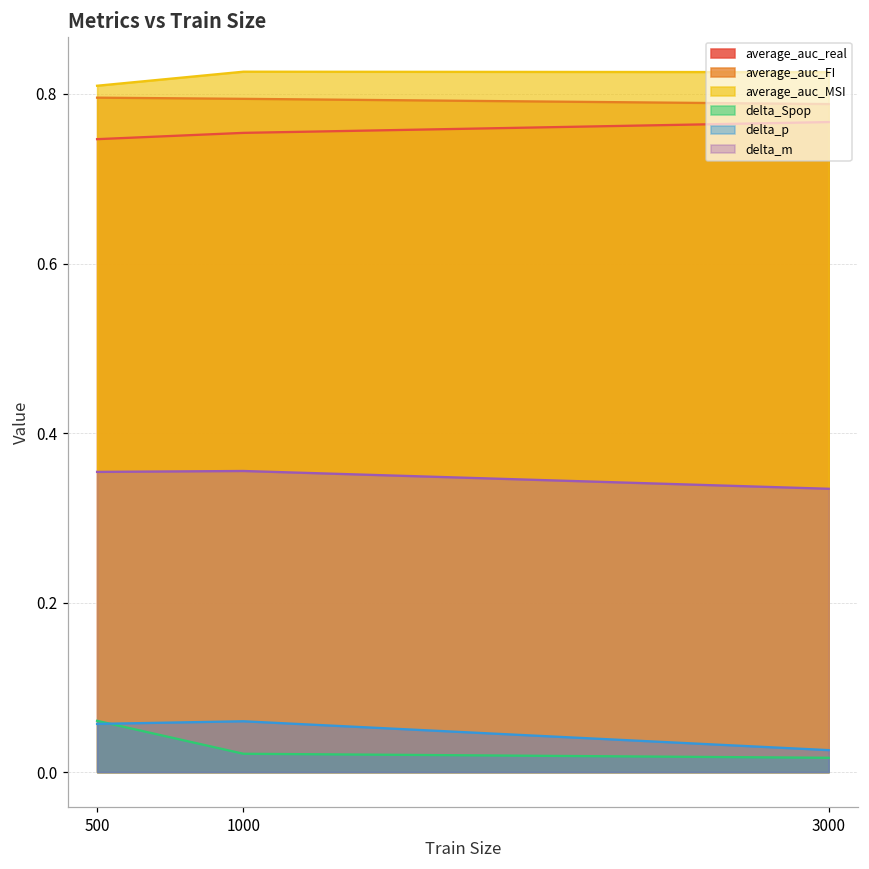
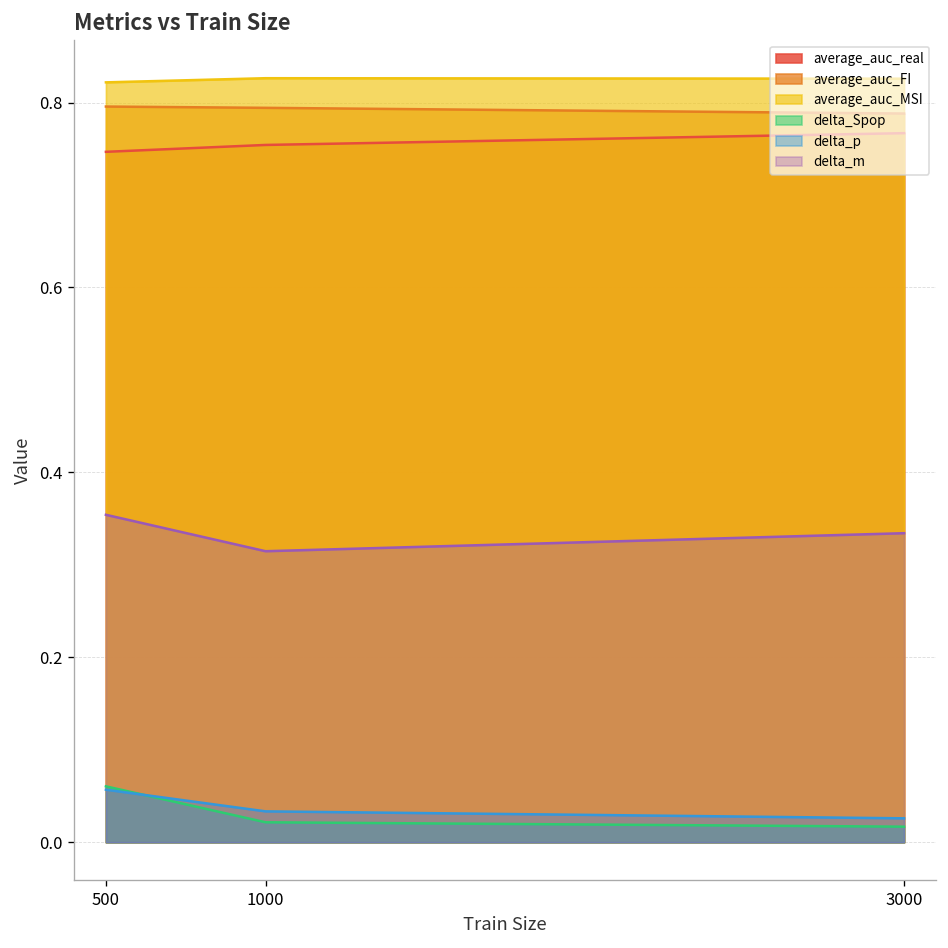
  {
    "average_auc_MSI": {
-     "500": 0.81,
+     "500": 0.82,
      "1000": 0.83
    },
    "delta_Spop": {
      "500": 0.06,
      "1000": 0.02,
      "3000": 0.02
    },
    "delta_p": {
      "500": 0.06,
-     "1000": 0.06,
+     "1000": 0.03,
      "3000": 0.03
    },
    "delta_m": {
      "500": 0.35,
-     "1000": 0.36,
+     "1000": 0.31,
      "3000": 0.33
    }
  }
